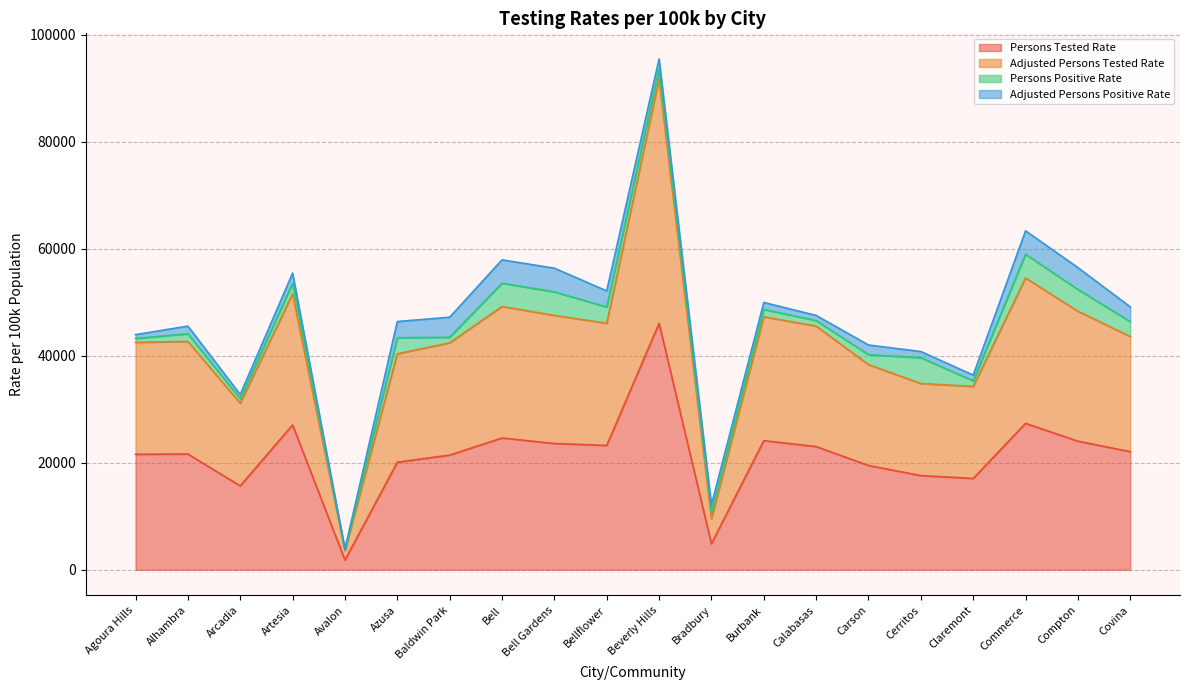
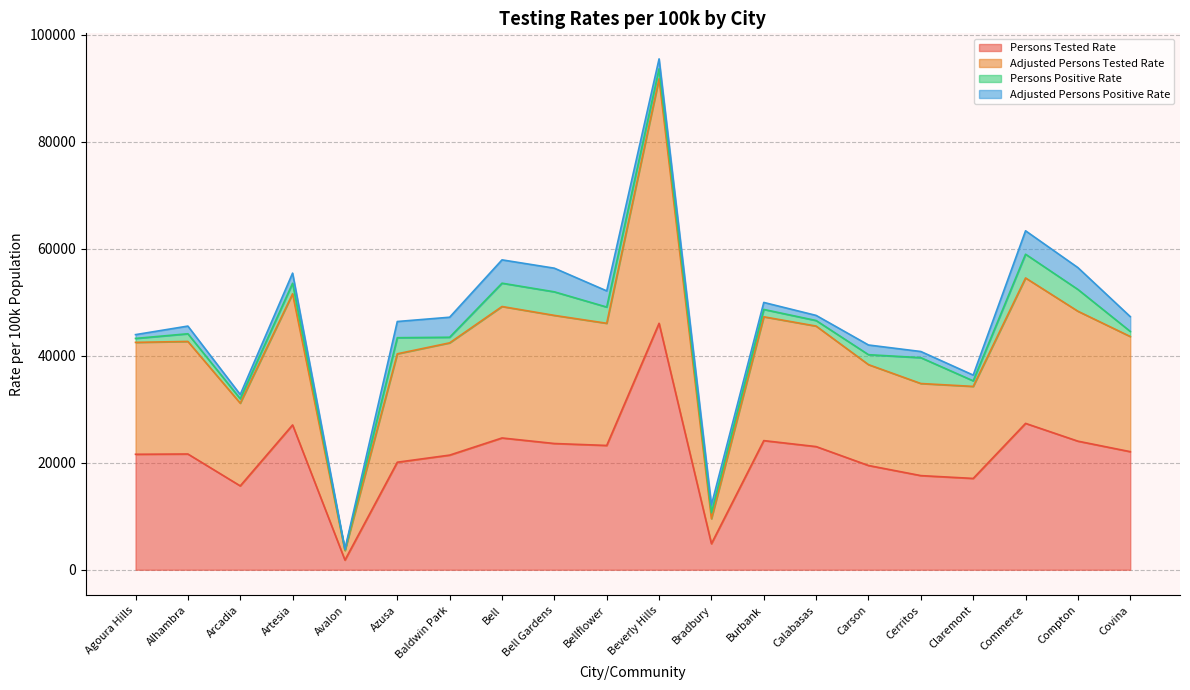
  {
    "Persons Positive Rate": {
      "Agoura Hills": 1000,
      "Alhambra": 1000,
      "Arcadia": 1000,
      "Artesia": 2000,
      "Azusa": 3000,
      "Baldwin Park": 1000,
      "Bell": 4000,
      "Bell Gardens": 4000,
      "Bellflower": 3000,
      "Beverly Hills": 2000,
      "Bradbury": 1000,
      "Burbank": 1000,
      "Calabasas": 1000,
      "Carson": 2000,
      "Cerritos": 5000,
      "Claremont": 1000,
      "Commerce": 4000,
      "Compton": 4000,
-     "Covina": 3000
+     "Covina": 1000
    },
    "Adjusted Persons Positive Rate": {
      "Agoura Hills": 1000,
      "Alhambra": 1000,
      "Arcadia": 1000,
      "Artesia": 2000,
      "Azusa": 3000,
      "Baldwin Park": 4000,
      "Bell": 4000,
      "Bell Gardens": 4000,
      "Bellflower": 3000,
      "Beverly Hills": 2000,
      "Bradbury": 1000,
      "Burbank": 1000,
      "Calabasas": 1000,
      "Carson": 2000,
      "Cerritos": 1000,
      "Claremont": 1000,
      "Commerce": 4000,
      "Compton": 4000,
      "Covina": 3000
    }
  }
